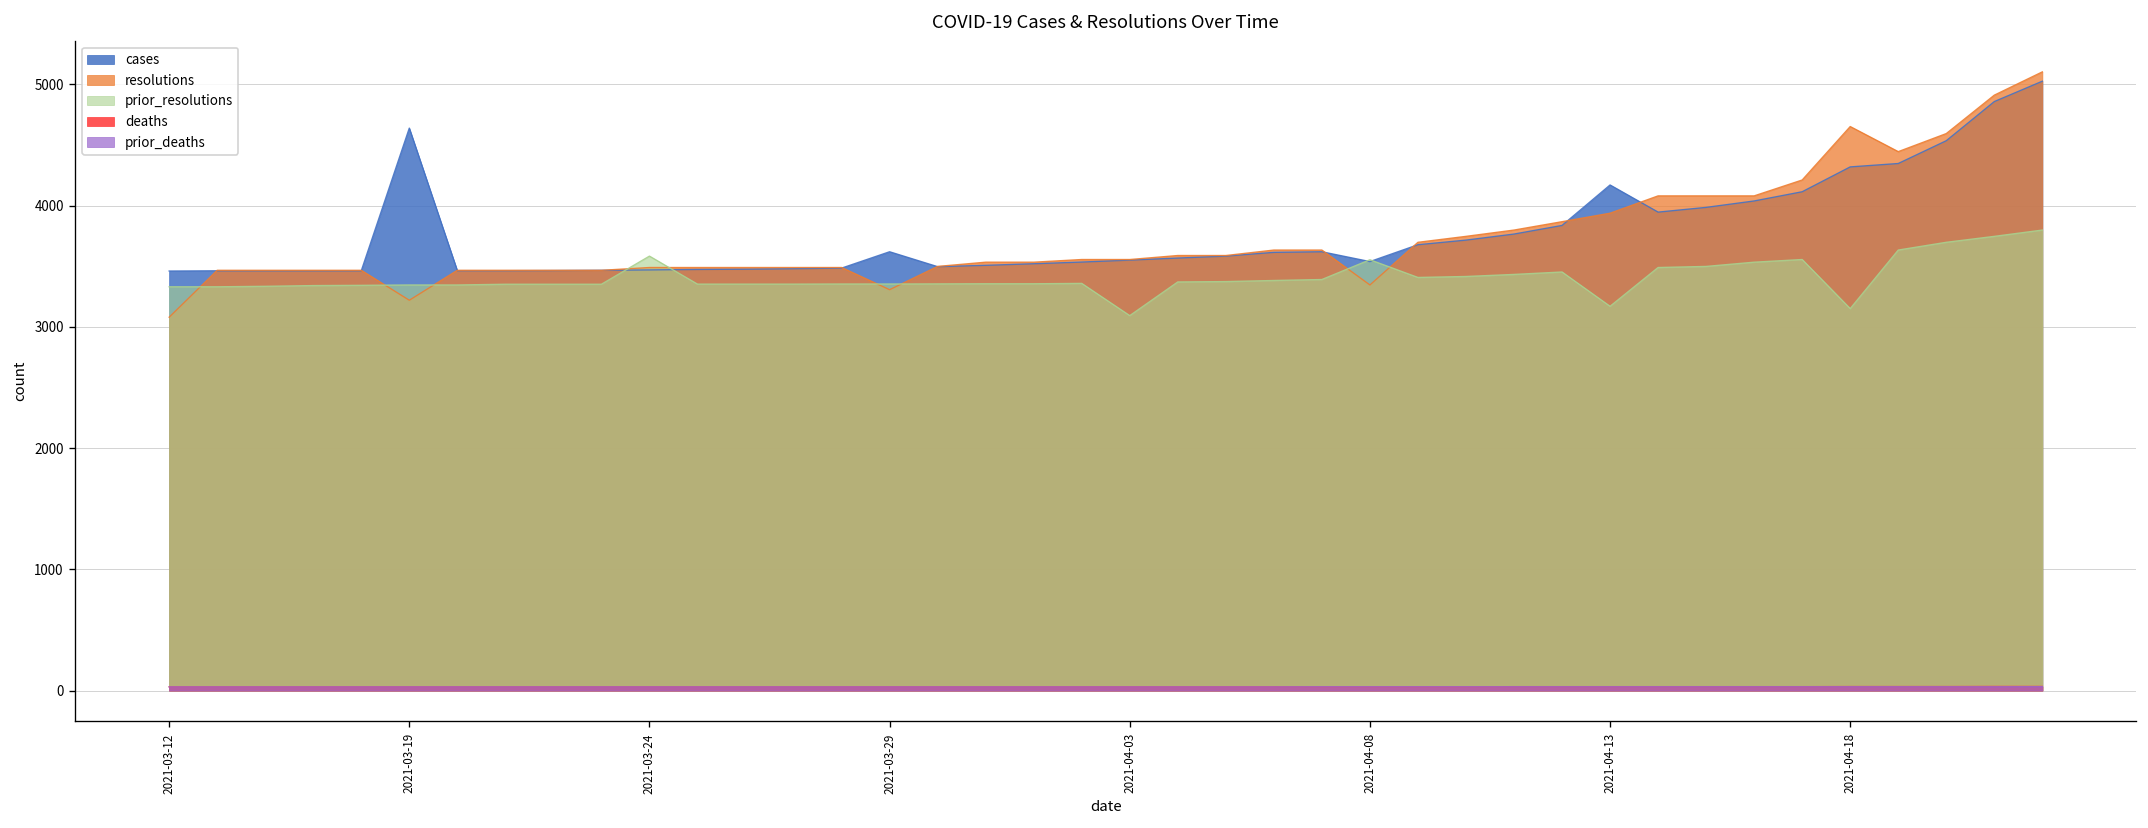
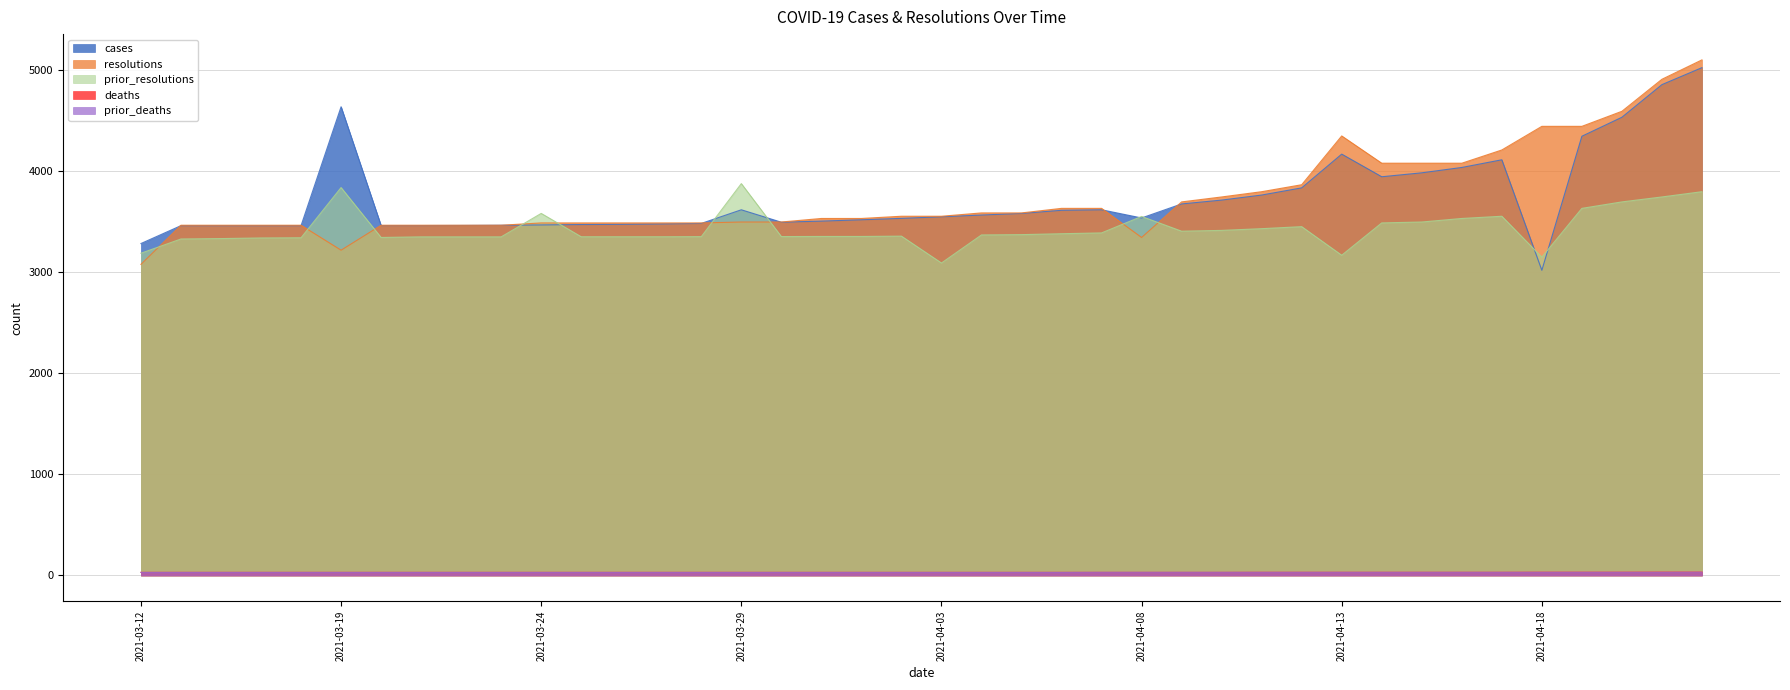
  {
    "cases": {
-     "2021-03-12": 3460,
+     "2021-03-12": 3290,
      "2021-03-19": 4640,
      "2021-03-29": 3620,
      "2021-04-13": 4170,
-     "2021-04-18": 4320
+     "2021-04-18": 3020
    },
    "resolutions": {
      "2021-03-12": 3080,
      "2021-03-19": 3220,
-     "2021-03-29": 3310,
+     "2021-03-29": 3500,
      "2021-04-08": 3350,
-     "2021-04-13": 3940,
-     "2021-04-18": 4650
+     "2021-04-13": 4350,
+     "2021-04-18": 4450
    },
    "prior_resolutions": {
-     "2021-03-12": 3330,
-     "2021-03-19": 3350,
+     "2021-03-12": 3190,
+     "2021-03-19": 3840,
      "2021-03-24": 3580,
-     "2021-03-29": 3350,
+     "2021-03-29": 3880,
      "2021-04-03": 3090,
      "2021-04-13": 3170,
      "2021-04-18": 3150
    },
    "prior_deaths": {
      "2021-03-12": 30,
      "2021-03-19": 30,
      "2021-03-24": 30,
      "2021-03-29": 30,
      "2021-04-03": 30,
      "2021-04-08": 30,
      "2021-04-13": 30,
      "2021-04-18": 30
    }
  }
